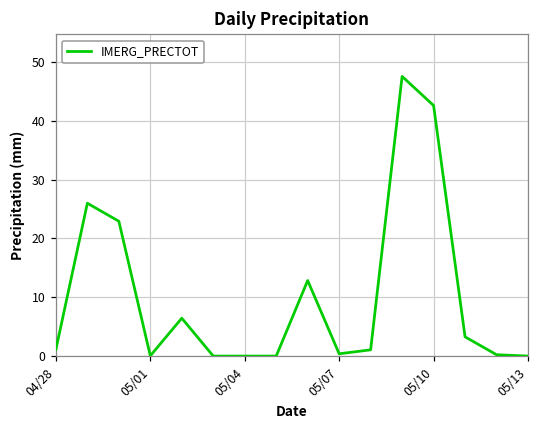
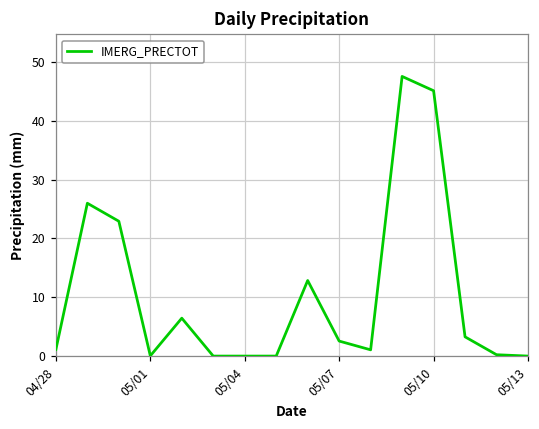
  {
    "04/28": 1,
    "05/01": 0,
    "05/04": 0,
-   "05/07": 0,
-   "05/10": 43,
+   "05/07": 3,
+   "05/10": 45,
    "05/13": 0
  }
